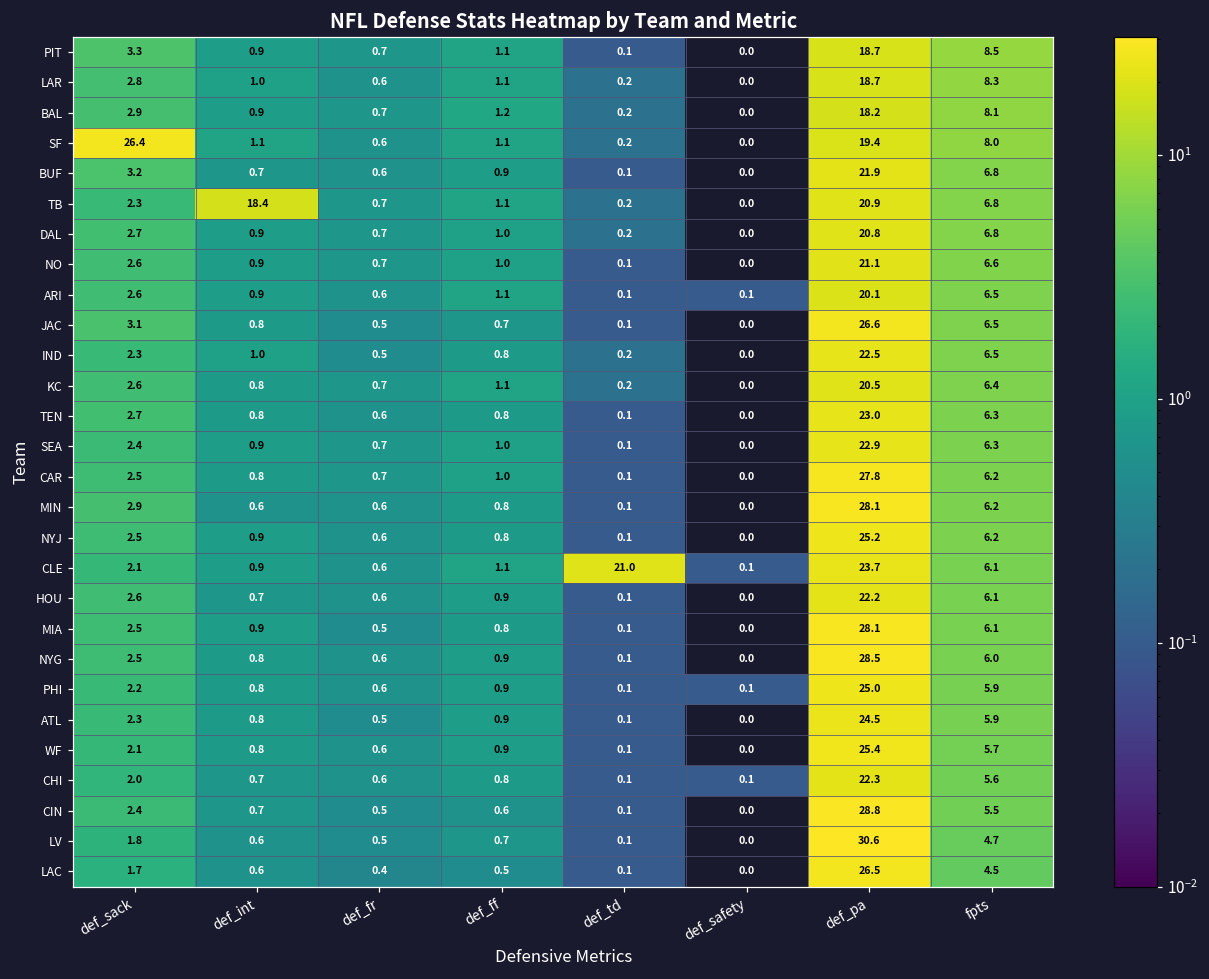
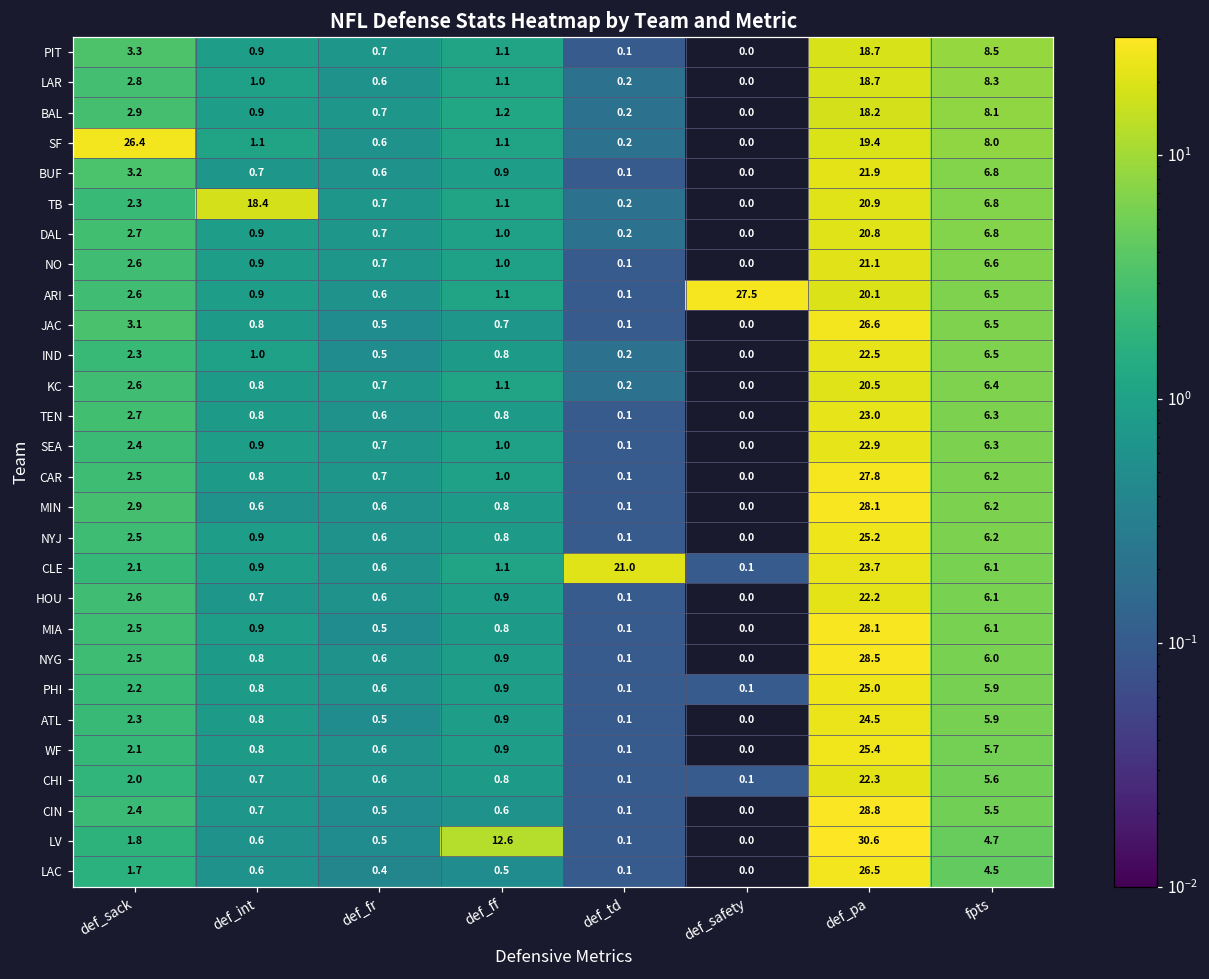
  {
    "ARI": {
      "def_sack": 2.6,
      "def_int": 0.9,
      "def_fr": 0.6,
      "def_ff": 1.1,
      "def_td": 0.1,
-     "def_safety": 0.1,
+     "def_safety": 27.5,
      "def_pa": 20.1,
      "fpts": 6.5
    },
    "LV": {
      "def_sack": 1.8,
      "def_int": 0.6,
      "def_fr": 0.5,
-     "def_ff": 0.7,
+     "def_ff": 12.6,
      "def_td": 0.1,
      "def_safety": 0.0,
      "def_pa": 30.6,
      "fpts": 4.7
    }
  }
